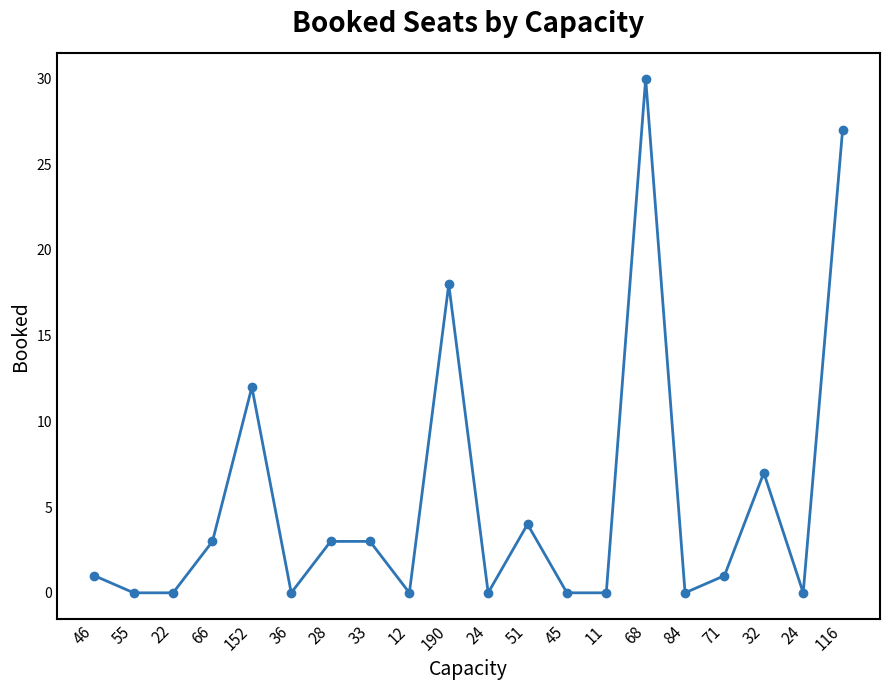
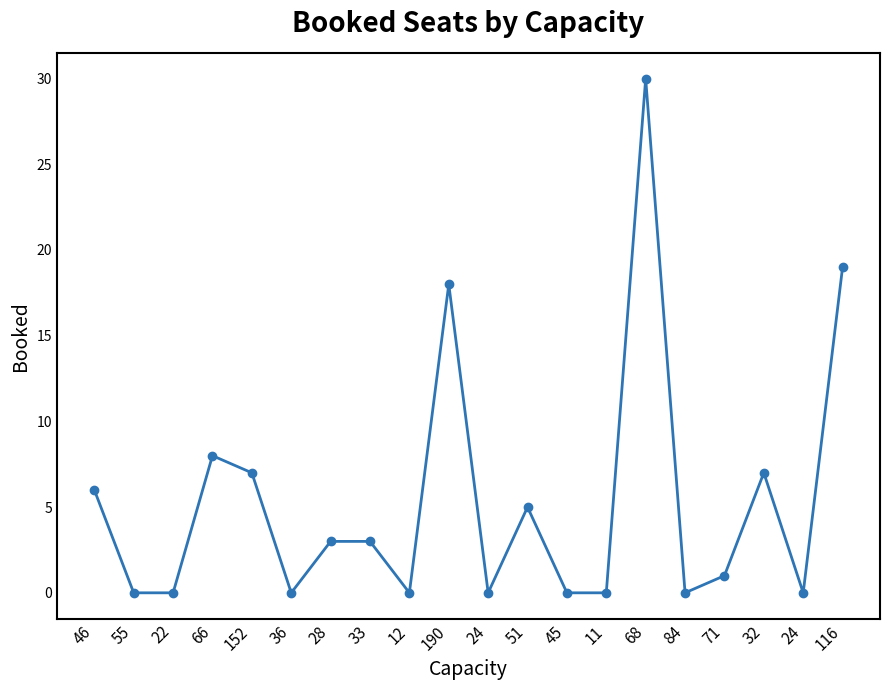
  {
-   "46": 1,
+   "46": 6,
    "55": 0,
    "22": 0,
-   "66": 3,
-   "152": 12,
+   "66": 8,
+   "152": 7,
    "36": 0,
    "28": 3,
    "33": 3,
    "12": 0,
    "190": 18,
-   "51": 4,
+   "51": 5,
    "45": 0,
    "11": 0,
    "68": 30,
    "84": 0,
    "71": 1,
    "32": 7,
-   "116": 27
+   "116": 19
  }
